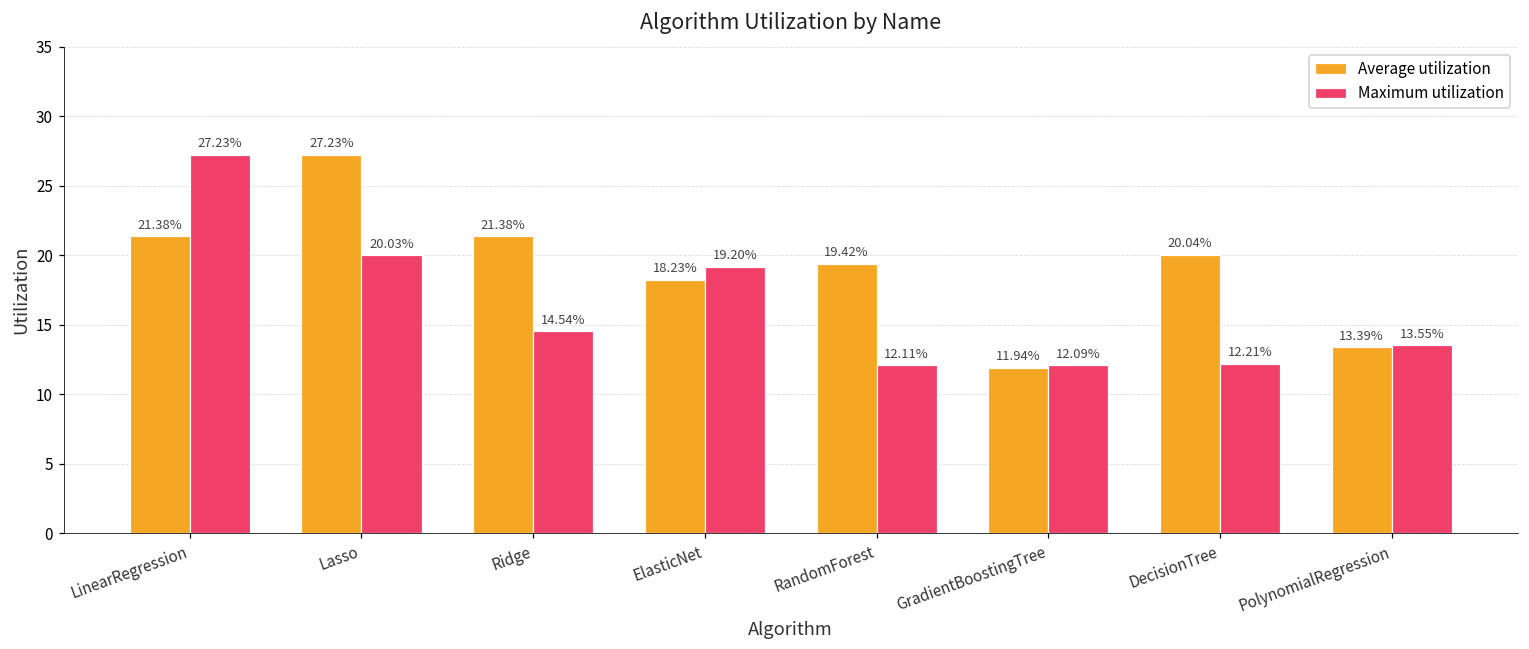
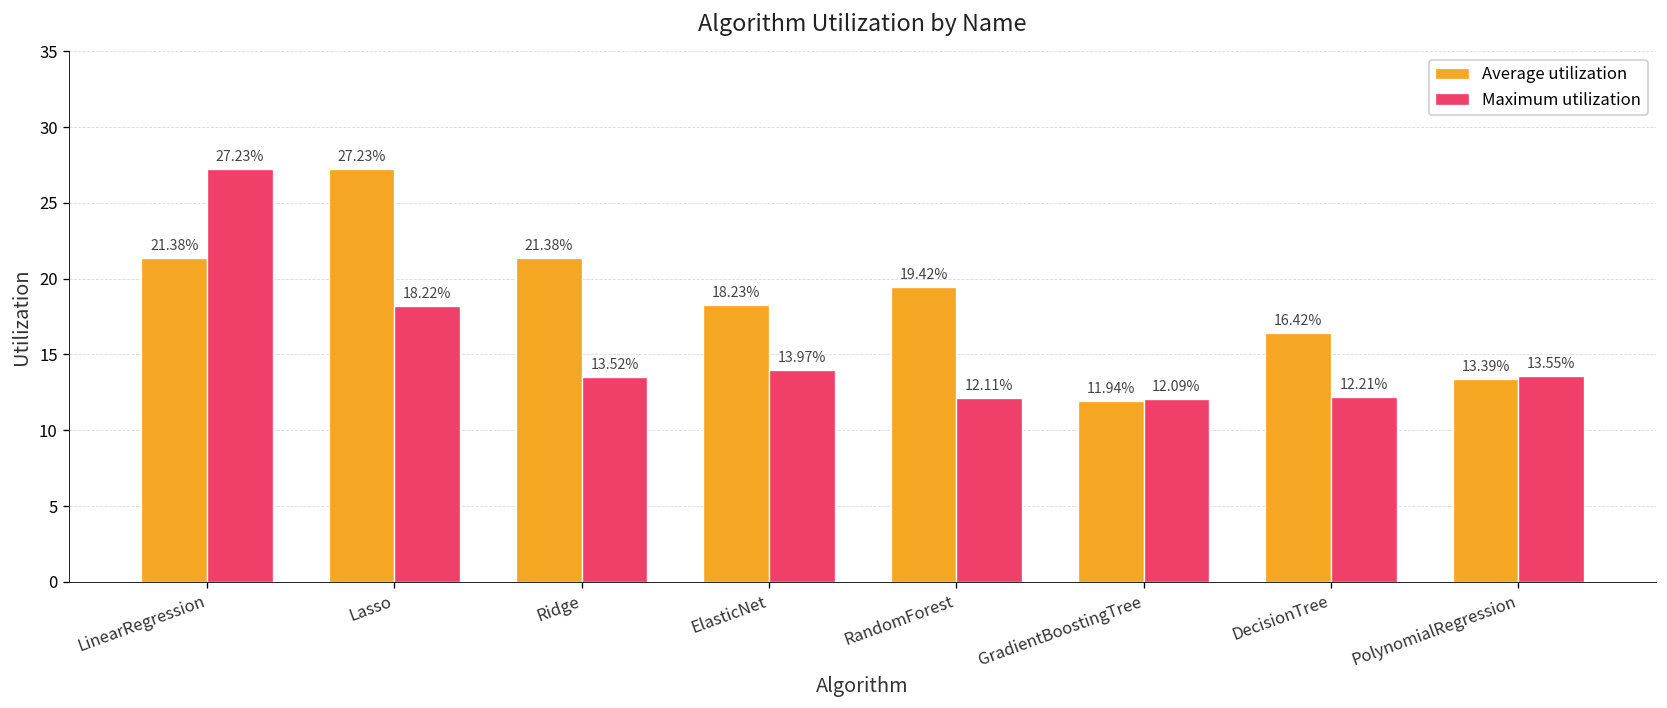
  {
    "Average utilization": {
      "LinearRegression": "21.38%",
      "Lasso": "27.23%",
      "Ridge": "21.38%",
      "ElasticNet": "18.23%",
      "RandomForest": "19.42%",
      "GradientBoostingTree": "11.94%",
-     "DecisionTree": "20.04%",
+     "DecisionTree": "16.42%",
      "PolynomialRegression": "13.39%"
    },
    "Maximum utilization": {
      "LinearRegression": "27.23%",
-     "Lasso": "20.03%",
-     "Ridge": "14.54%",
-     "ElasticNet": "19.20%",
+     "Lasso": "18.22%",
+     "Ridge": "13.52%",
+     "ElasticNet": "13.97%",
      "RandomForest": "12.11%",
      "GradientBoostingTree": "12.09%",
      "DecisionTree": "12.21%",
      "PolynomialRegression": "13.55%"
    }
  }
